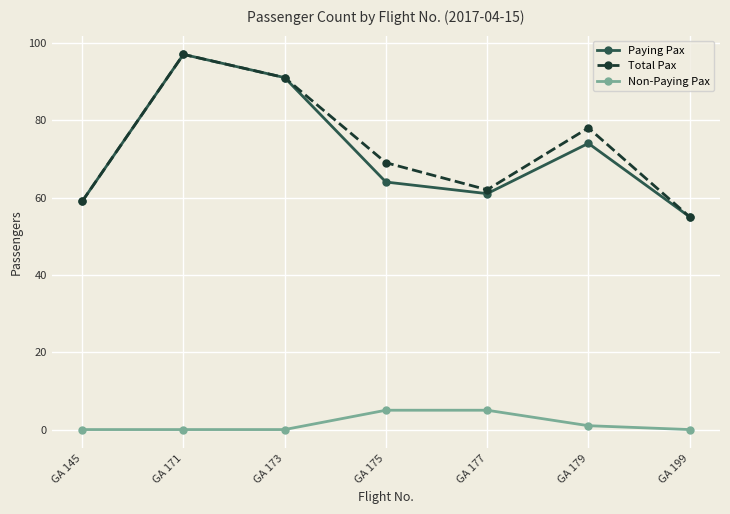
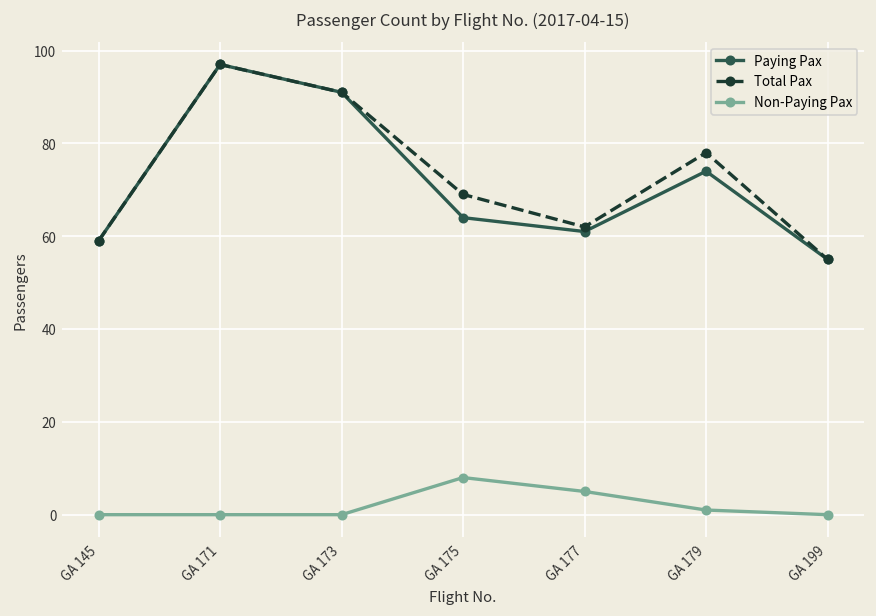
  {
    "Non-Paying Pax": {
      "GA 145": 0,
      "GA 171": 0,
      "GA 173": 0,
-     "GA 175": 5,
+     "GA 175": 8,
      "GA 177": 5,
      "GA 179": 1,
      "GA 199": 0
    }
  }
